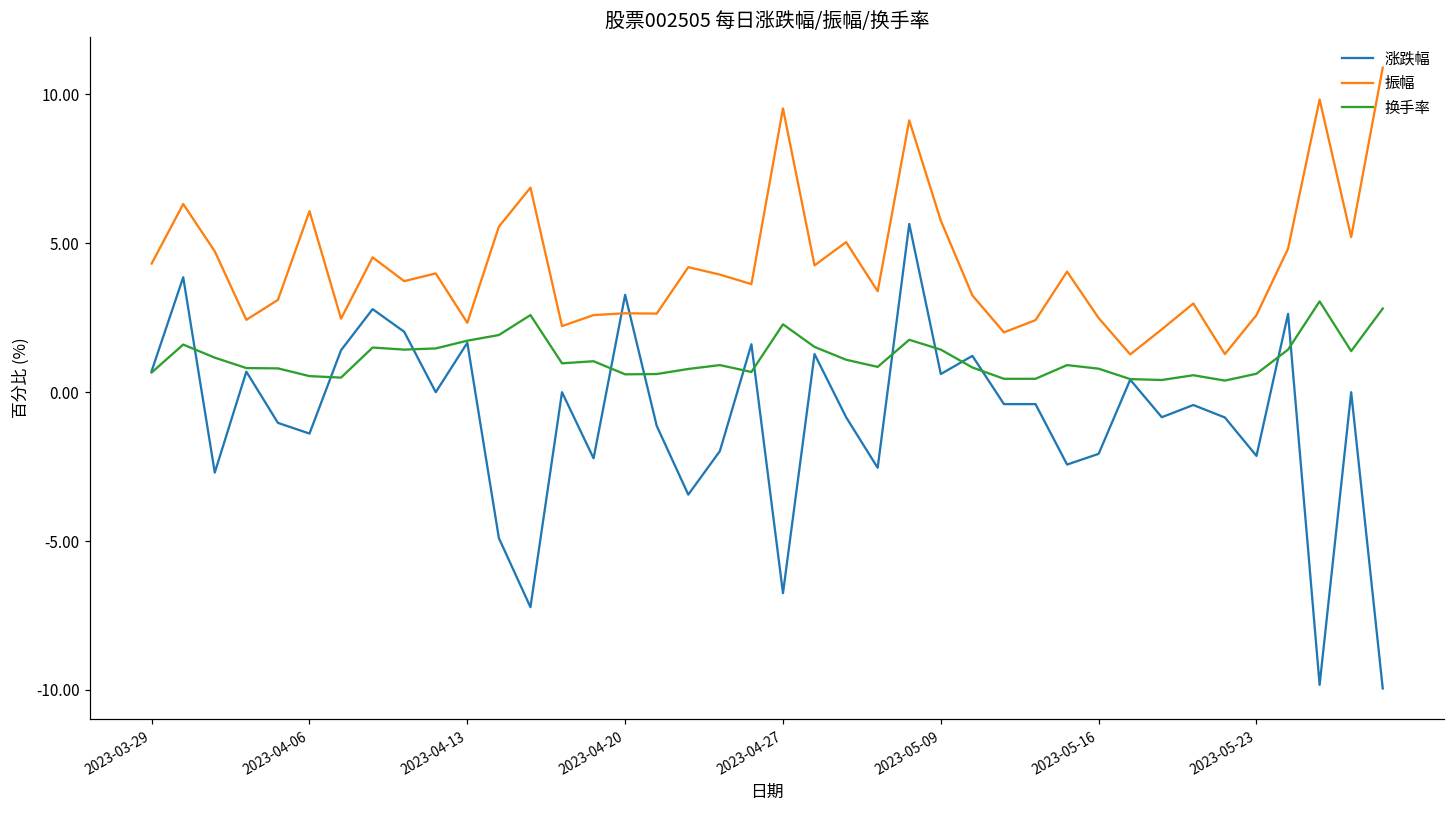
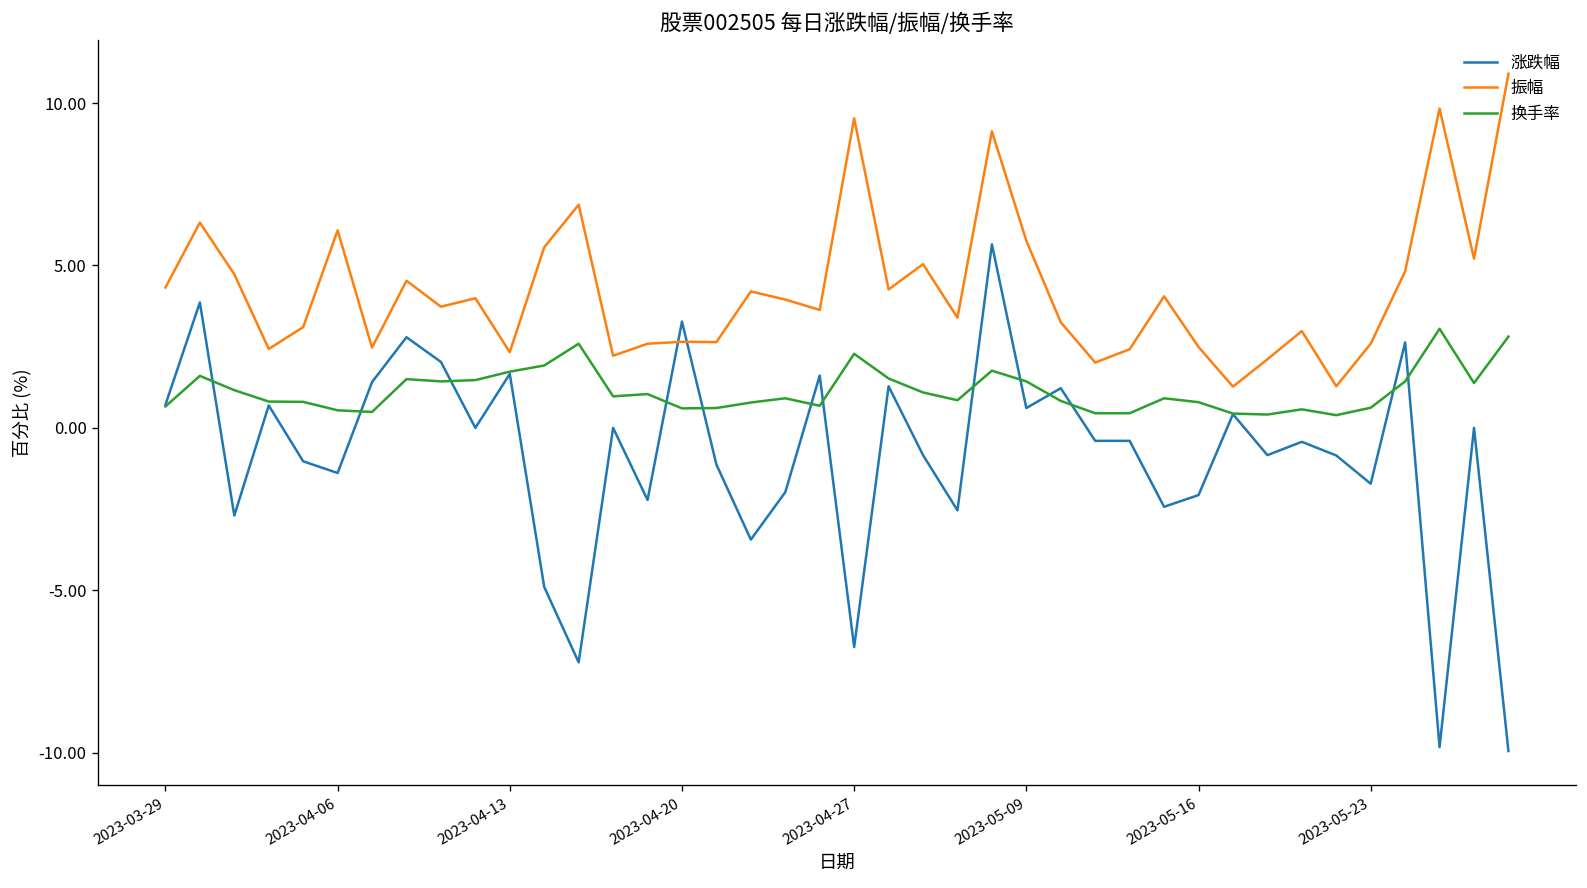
  {
    "涨跌幅": {
      "2023-04-06": -1.4,
      "2023-04-20": 3.3,
      "2023-04-27": -6.8,
      "2023-05-09": 0.6,
      "2023-05-16": -2.1,
-     "2023-05-23": -2.1
+     "2023-05-23": -1.7
    },
    "振幅": {
      "2023-03-29": 4.3,
      "2023-04-06": 6.1,
      "2023-04-13": 2.3,
      "2023-04-20": 2.7,
      "2023-04-27": 9.5,
      "2023-05-09": 5.8,
      "2023-05-16": 2.5,
      "2023-05-23": 2.6
    },
    "换手率": {
      "2023-04-06": 0.5,
      "2023-04-20": 0.6,
      "2023-04-27": 2.3,
      "2023-05-09": 1.4,
      "2023-05-16": 0.8,
      "2023-05-23": 0.6
    }
  }
